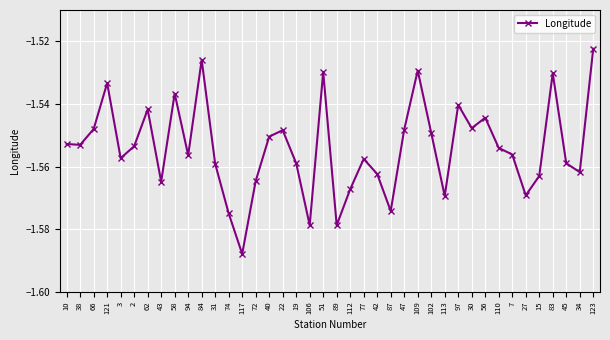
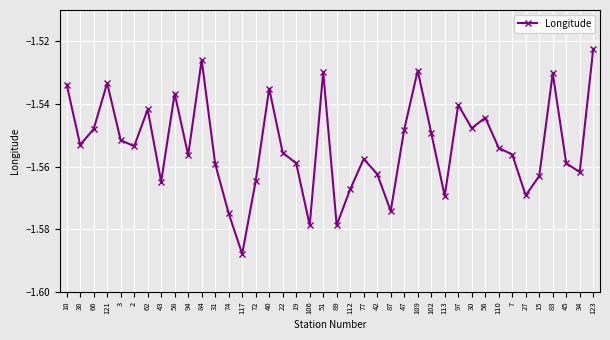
  {
-   "10": -1.553,
+   "10": -1.534,
    "38": -1.553,
    "66": -1.548,
    "121": -1.533,
-   "3": -1.557,
+   "3": -1.552,
    "2": -1.553,
    "62": -1.542,
    "43": -1.565,
    "58": -1.537,
    "94": -1.556,
    "84": -1.526,
    "31": -1.559,
    "74": -1.575,
    "117": -1.588,
    "72": -1.565,
-   "40": -1.550,
-   "22": -1.548,
+   "40": -1.535,
+   "22": -1.556,
    "19": -1.559,
    "106": -1.579,
    "51": -1.530,
    "89": -1.579,
    "112": -1.567,
    "77": -1.558,
    "42": -1.562,
    "87": -1.574,
    "47": -1.548,
    "109": -1.529,
    "102": -1.549,
    "113": -1.569,
    "97": -1.540,
    "30": -1.548,
    "56": -1.544,
    "110": -1.554,
    "7": -1.556,
    "27": -1.569,
    "15": -1.563,
    "83": -1.530,
    "45": -1.559,
    "34": -1.562,
    "123": -1.522
  }
